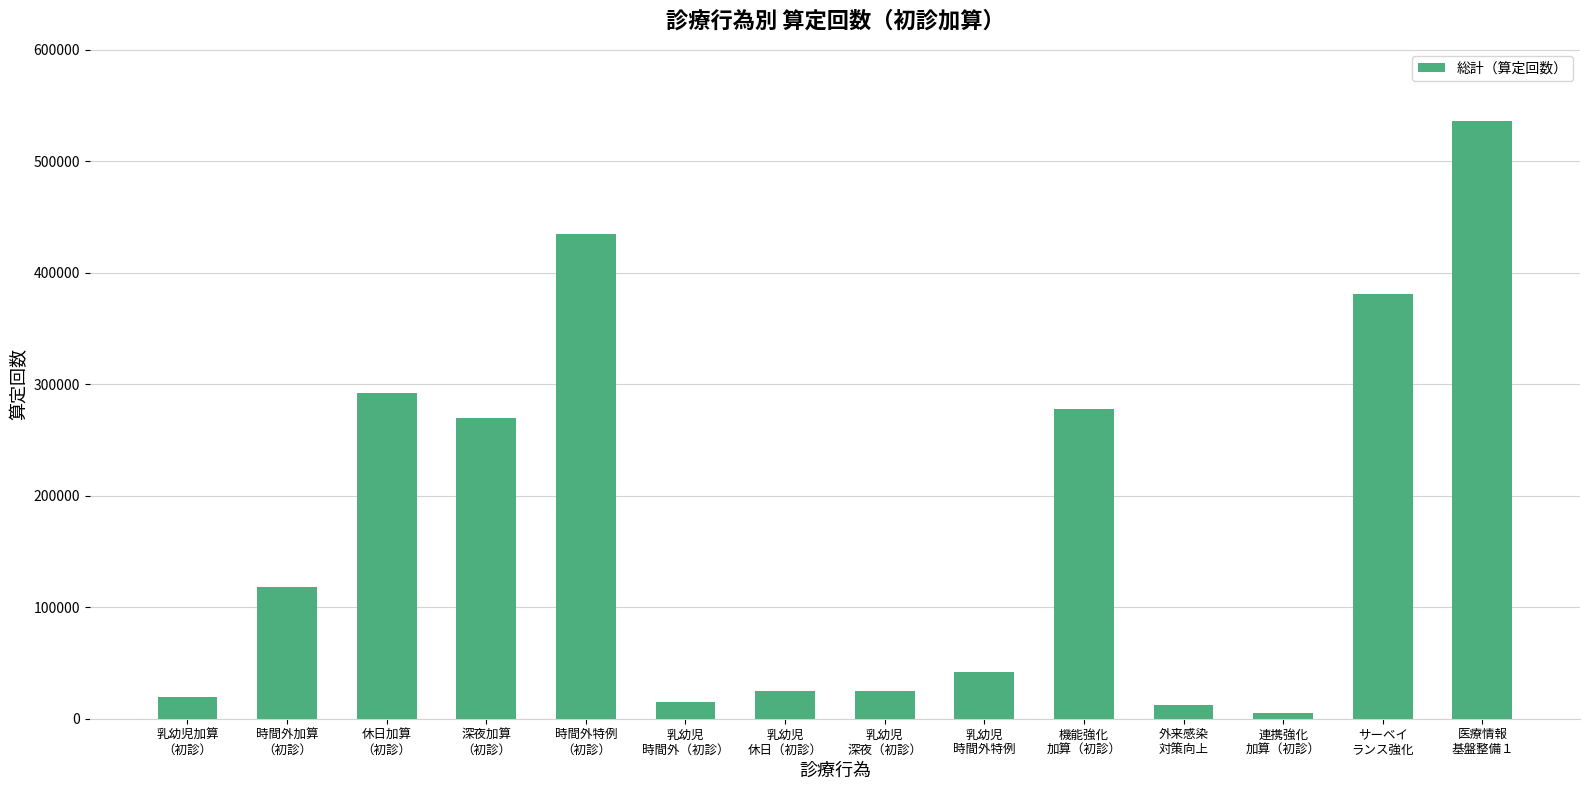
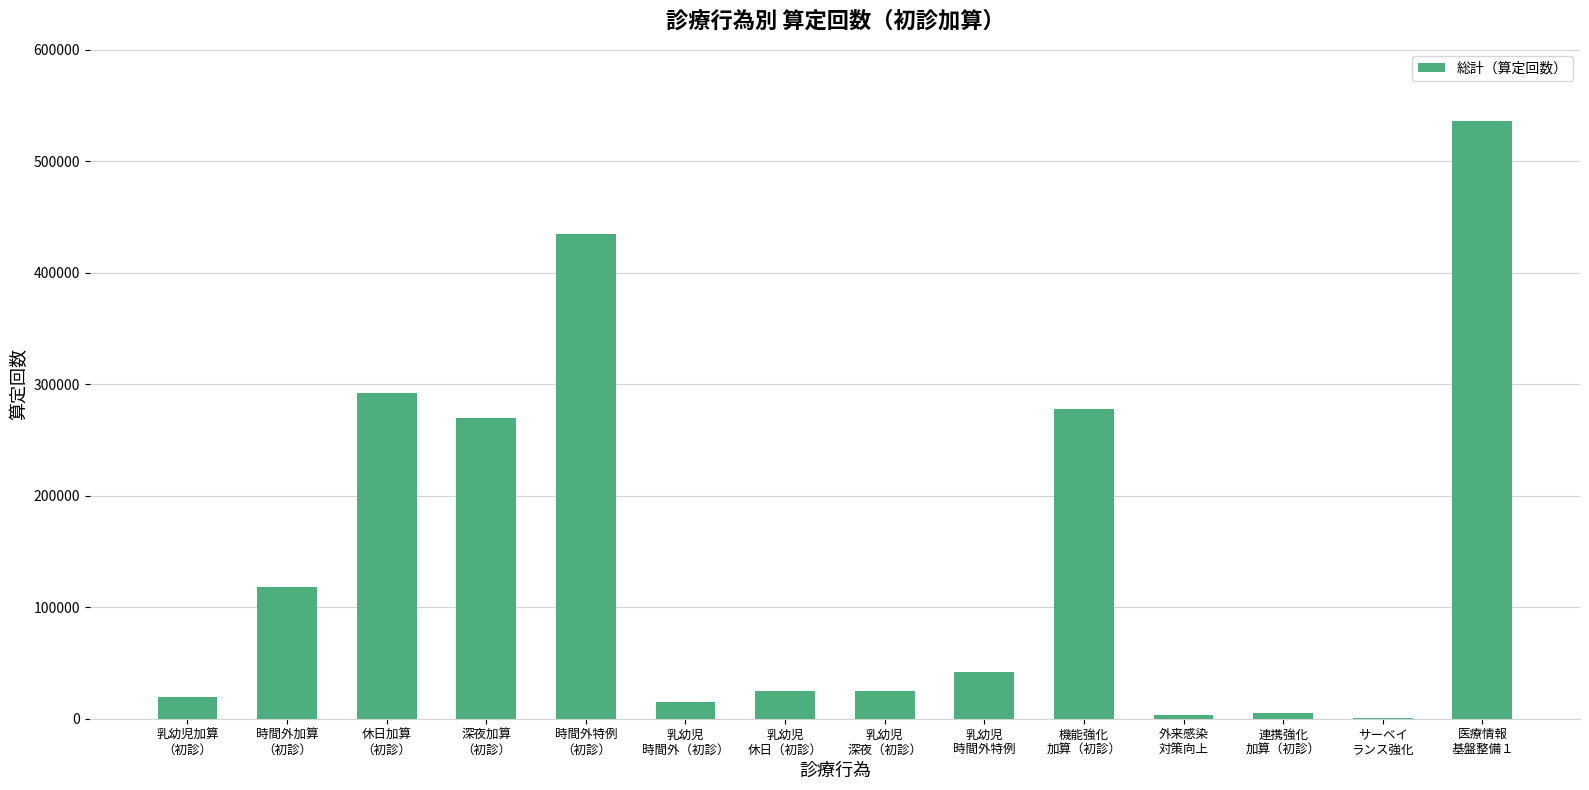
  {
    "乳幼児加算 （初診）": 19000,
    "時間外加算 （初診）": 118000,
    "休日加算 （初診）": 292000,
    "深夜加算 （初診）": 269000,
    "時間外特例 （初診）": 435000,
    "乳幼児 時間外（初診）": 15000,
    "乳幼児 休日（初診）": 25000,
    "乳幼児 深夜（初診）": 25000,
    "乳幼児 時間外特例": 42000,
    "機能強化 加算（初診）": 278000,
-   "外来感染 対策向上": 12000,
+   "外来感染 対策向上": 4000,
    "連携強化 加算（初診）": 5000,
-   "サーベイ ランス強化": 381000,
+   "サーベイ ランス強化": 1000,
    "医療情報 基盤整備１": 536000
  }
